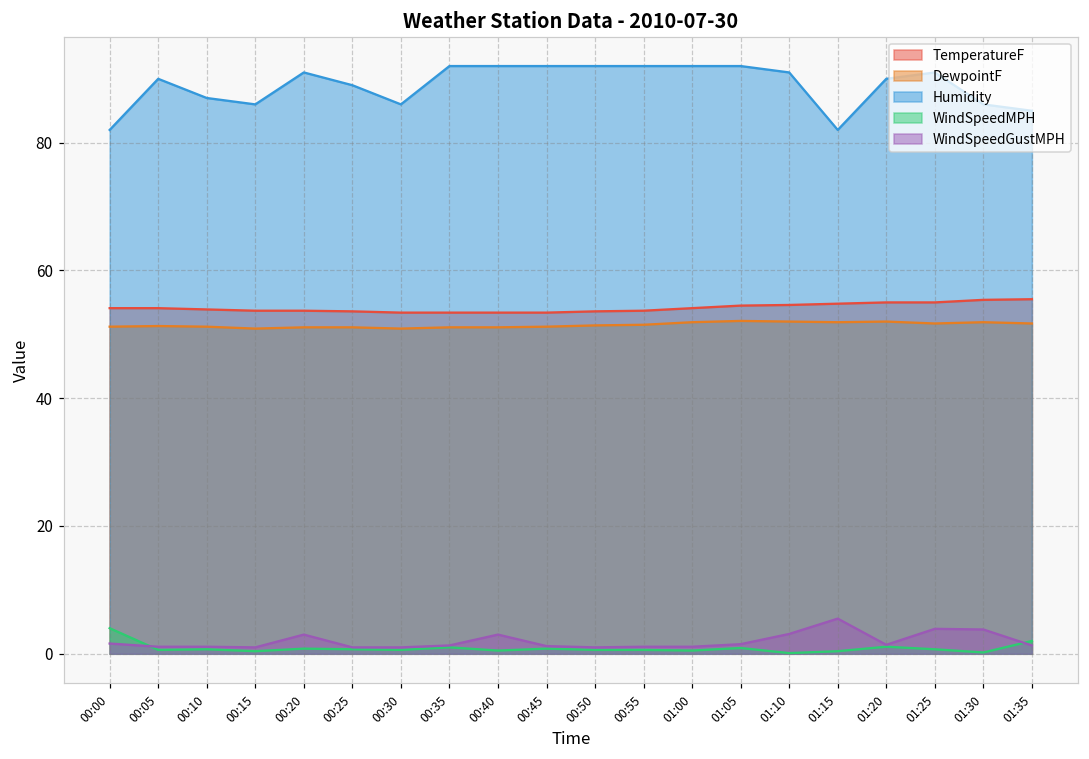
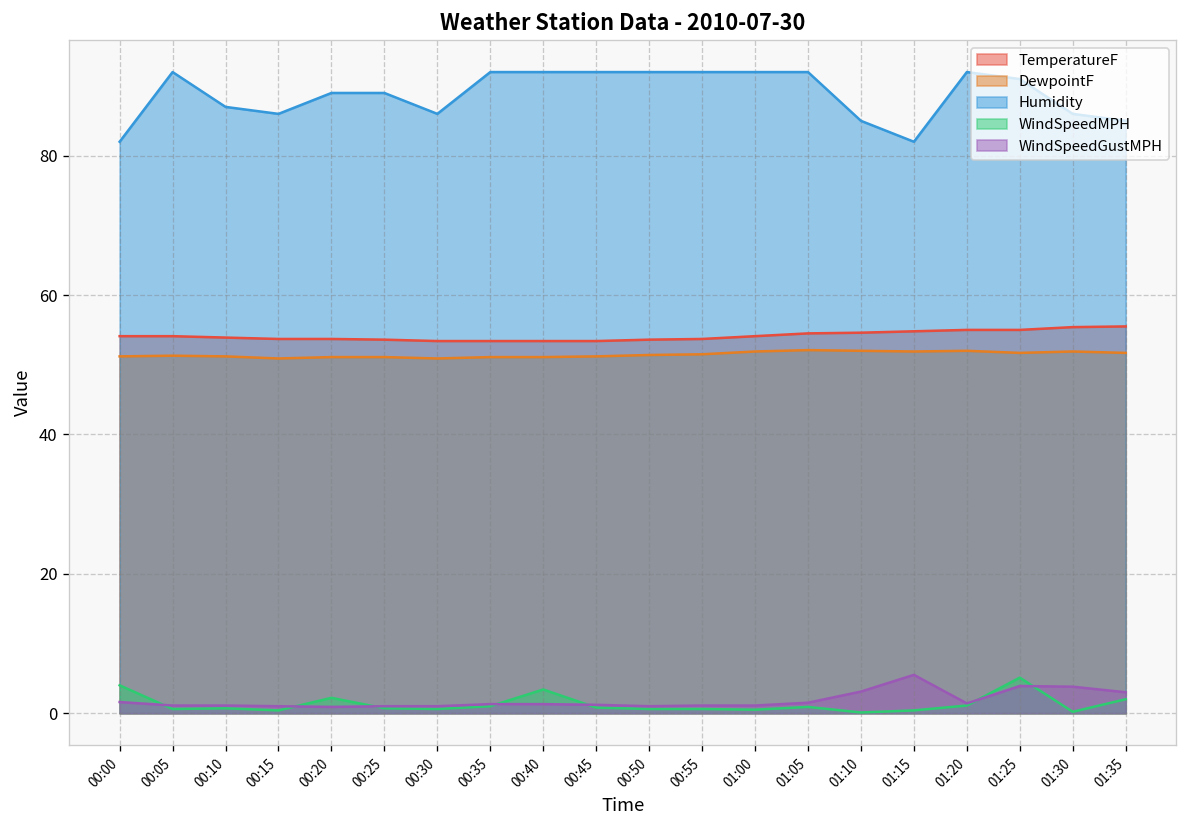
  {
    "Humidity": {
      "00:00": 82,
-     "00:05": 90,
+     "00:05": 92,
      "00:10": 87,
      "00:15": 86,
-     "00:20": 91,
+     "00:20": 89,
      "00:25": 89,
      "00:30": 86,
      "00:35": 92,
      "00:40": 92,
      "00:45": 92,
      "00:50": 92,
      "00:55": 92,
      "01:00": 92,
      "01:05": 92,
-     "01:10": 91,
+     "01:10": 85,
      "01:15": 82,
-     "01:20": 90
+     "01:20": 92
    },
    "WindSpeedMPH": {
      "00:00": 4,
      "00:05": 1,
      "00:15": 0,
-     "00:20": 1,
-     "00:40": 1,
+     "00:20": 2,
+     "00:40": 3,
      "00:55": 1,
      "01:00": 1,
      "01:05": 1,
      "01:10": 0,
      "01:15": 0,
-     "01:25": 1,
+     "01:25": 5,
      "01:30": 0,
      "01:35": 2
    },
    "WindSpeedGustMPH": {
      "00:00": 2,
      "00:05": 1,
      "00:15": 1,
-     "00:20": 3,
-     "00:40": 3,
+     "00:20": 1,
+     "00:40": 1,
      "00:55": 1,
      "01:00": 1,
      "01:05": 2,
      "01:10": 3,
      "01:15": 6,
      "01:25": 4,
      "01:30": 4,
-     "01:35": 1
+     "01:35": 3
    }
  }
